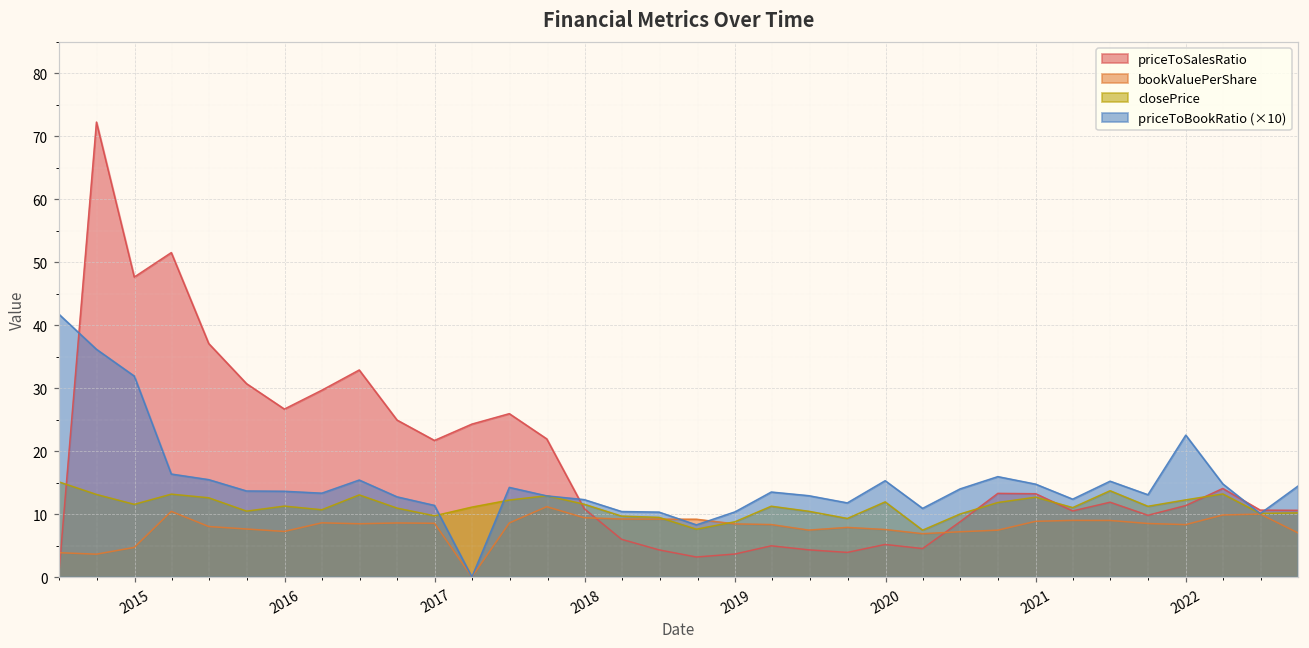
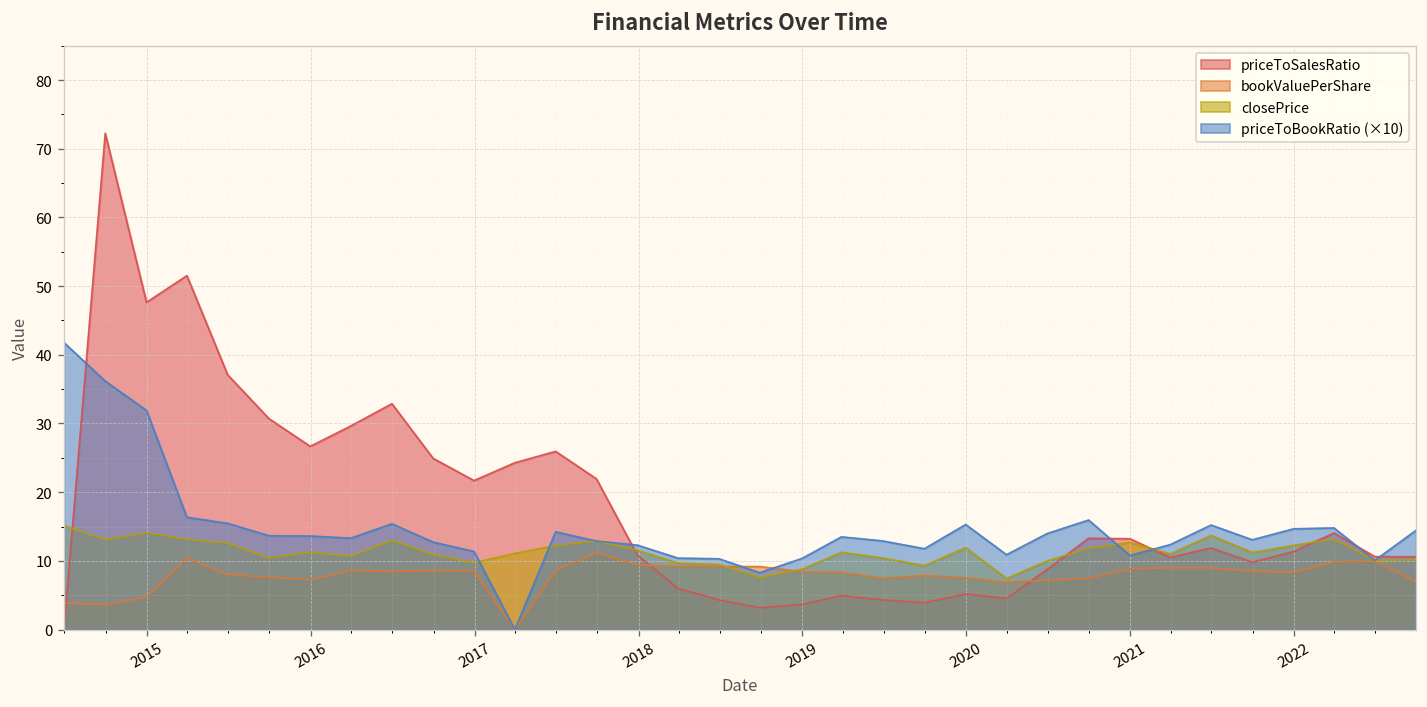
  {
    "closePrice": {
-     "2015": 12,
+     "2015": 14,
      "2016": 11,
      "2020": 12,
      "2021": 13,
      "2022": 12
    },
    "priceToBookRatio (×10)": {
      "2015": 32,
      "2016": 14,
      "2019": 10,
      "2020": 15,
-     "2021": 15,
-     "2022": 23
+     "2021": 11,
+     "2022": 15
    }
  }
